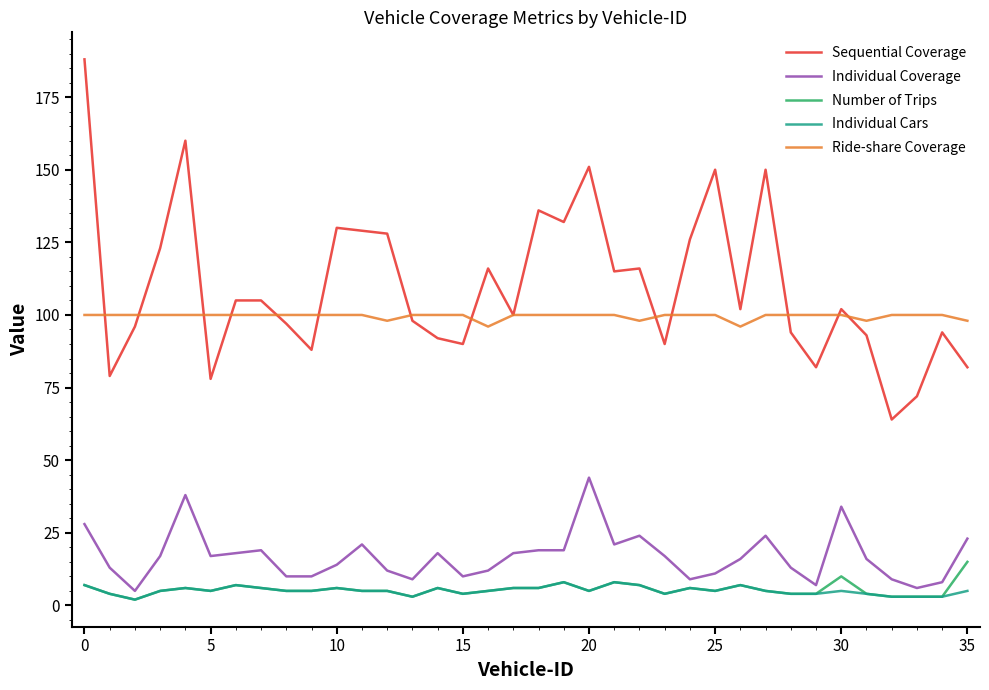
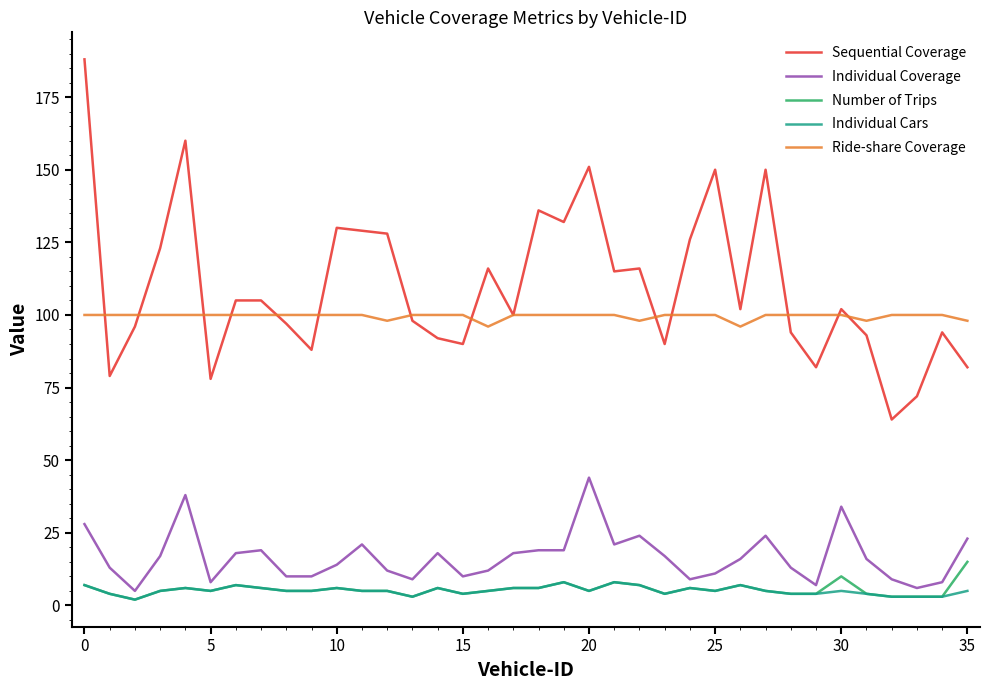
  {
    "Sequential Coverage": {
      "0": 188,
      "5": 78,
      "10": 130,
      "15": 90,
      "20": 151,
      "25": 150,
      "30": 102,
      "35": 82
    },
    "Individual Coverage": {
      "0": 28,
-     "5": 17,
+     "5": 8,
      "10": 14,
      "15": 10,
      "20": 44,
      "25": 11,
      "30": 34,
      "35": 23
    },
    "Ride-share Coverage": {
      "0": 100,
      "5": 100,
      "10": 100,
      "15": 100,
      "20": 100,
      "25": 100,
      "30": 100,
      "35": 98
    }
  }
